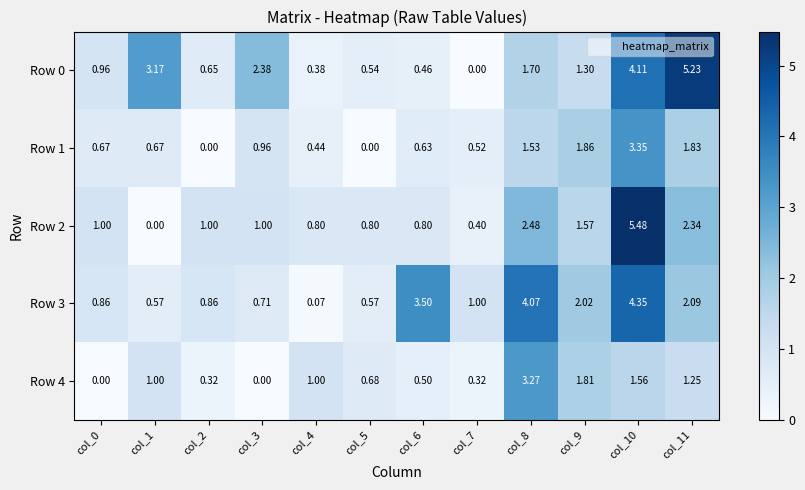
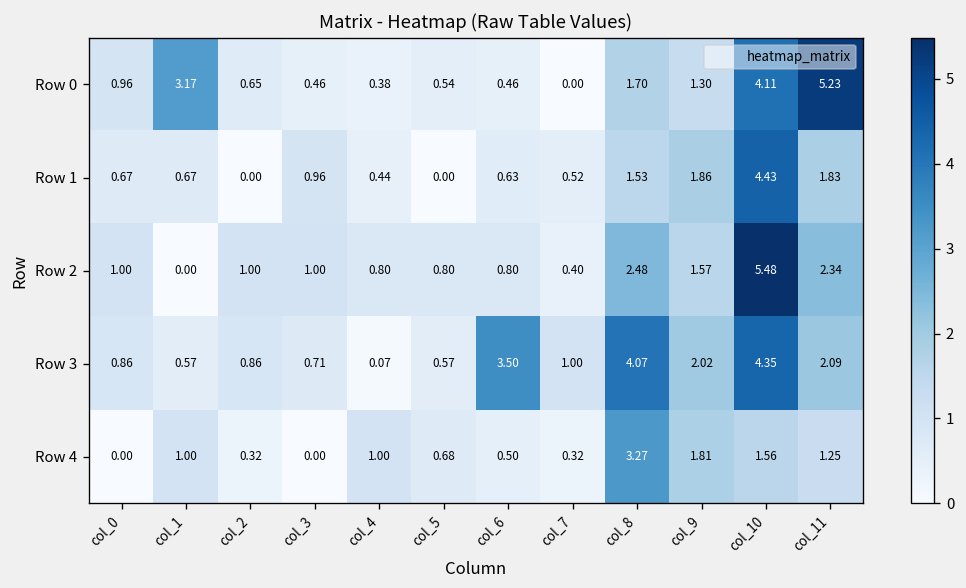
  {
    "Row 0": {
      "col_0": 0.96,
      "col_1": 3.17,
      "col_2": 0.65,
-     "col_3": 2.38,
+     "col_3": 0.46,
      "col_4": 0.38,
      "col_5": 0.54,
      "col_6": 0.46,
      "col_7": 0.00,
      "col_8": 1.70,
      "col_9": 1.30,
      "col_10": 4.11,
      "col_11": 5.23
    },
    "Row 1": {
      "col_0": 0.67,
      "col_1": 0.67,
      "col_2": 0.00,
      "col_3": 0.96,
      "col_4": 0.44,
      "col_5": 0.00,
      "col_6": 0.63,
      "col_7": 0.52,
      "col_8": 1.53,
      "col_9": 1.86,
-     "col_10": 3.35,
+     "col_10": 4.43,
      "col_11": 1.83
    },
    "Row 2": {
      "col_0": 1.00,
      "col_1": 0.00,
      "col_2": 1.00,
      "col_3": 1.00,
      "col_4": 0.80,
      "col_5": 0.80,
      "col_6": 0.80,
      "col_7": 0.40,
      "col_8": 2.48,
      "col_9": 1.57,
      "col_10": 5.48,
      "col_11": 2.34
    },
    "Row 3": {
      "col_0": 0.86,
      "col_1": 0.57,
      "col_2": 0.86,
      "col_3": 0.71,
      "col_4": 0.07,
      "col_5": 0.57,
      "col_6": 3.50,
      "col_7": 1.00,
      "col_8": 4.07,
      "col_9": 2.02,
      "col_10": 4.35,
      "col_11": 2.09
    },
    "Row 4": {
      "col_0": 0.00,
      "col_1": 1.00,
      "col_2": 0.32,
      "col_3": 0.00,
      "col_4": 1.00,
      "col_5": 0.68,
      "col_6": 0.50,
      "col_7": 0.32,
      "col_8": 3.27,
      "col_9": 1.81,
      "col_10": 1.56,
      "col_11": 1.25
    }
  }
